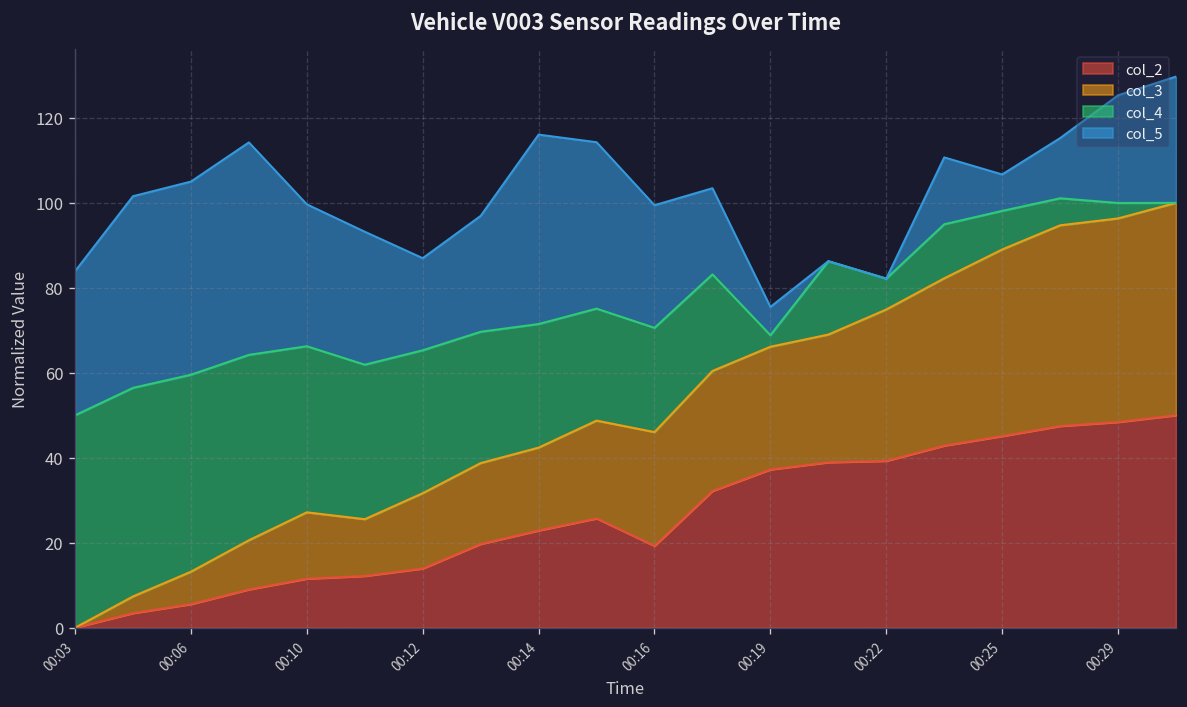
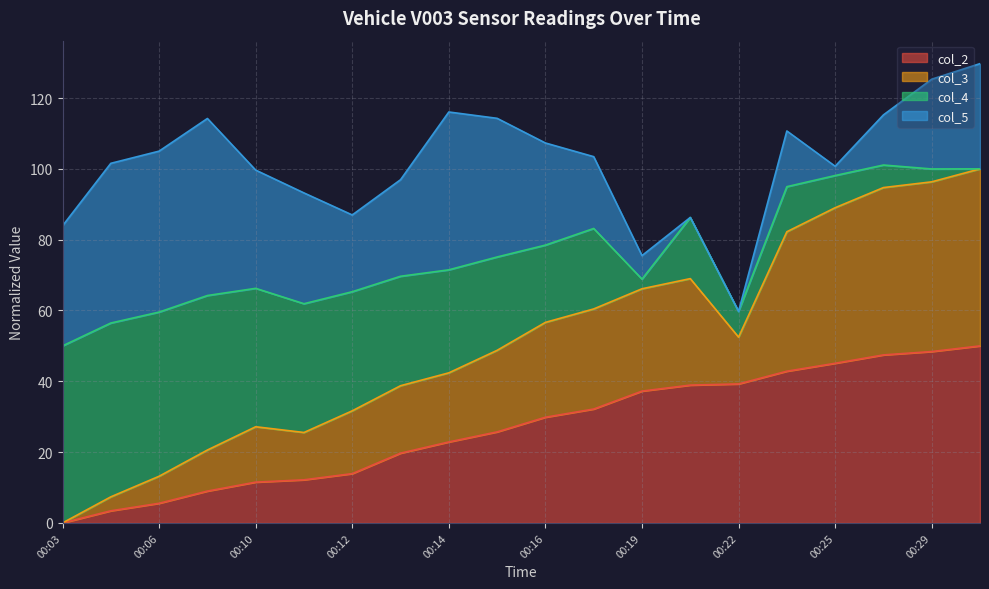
  {
    "col_2": {
      "00:06": 6,
      "00:12": 14,
      "00:14": 23,
-     "00:16": 19,
+     "00:16": 30,
      "00:19": 37,
      "00:22": 39,
      "00:25": 45
    },
    "col_3": {
      "00:06": 8,
      "00:12": 18,
      "00:14": 20,
      "00:16": 27,
      "00:19": 29,
-     "00:22": 36,
+     "00:22": 13,
      "00:25": 44
    },
    "col_4": {
      "00:03": 50,
      "00:06": 46,
      "00:12": 34,
      "00:14": 29,
-     "00:16": 25,
+     "00:16": 22,
      "00:19": 3,
      "00:25": 9
    },
    "col_5": {
      "00:03": 34,
      "00:06": 45,
      "00:12": 22,
      "00:14": 45,
      "00:16": 29,
      "00:19": 7,
-     "00:25": 9
+     "00:25": 3
    }
  }
